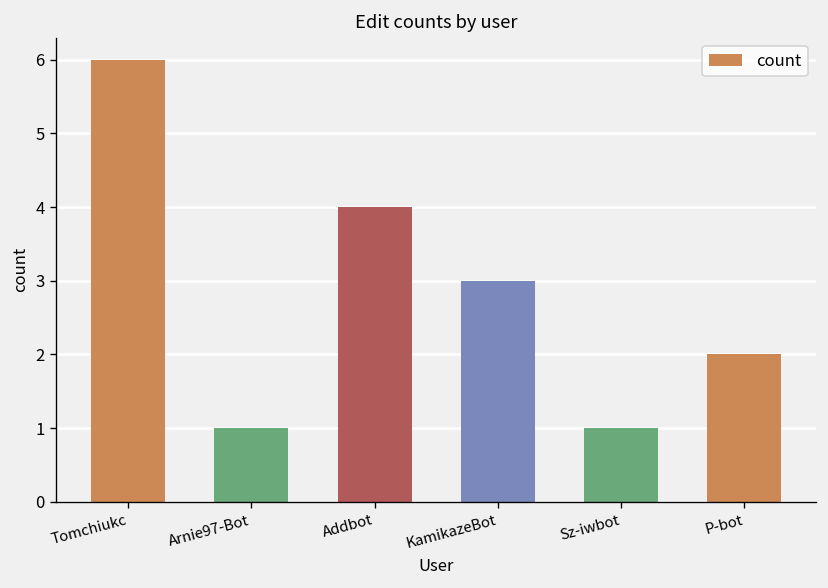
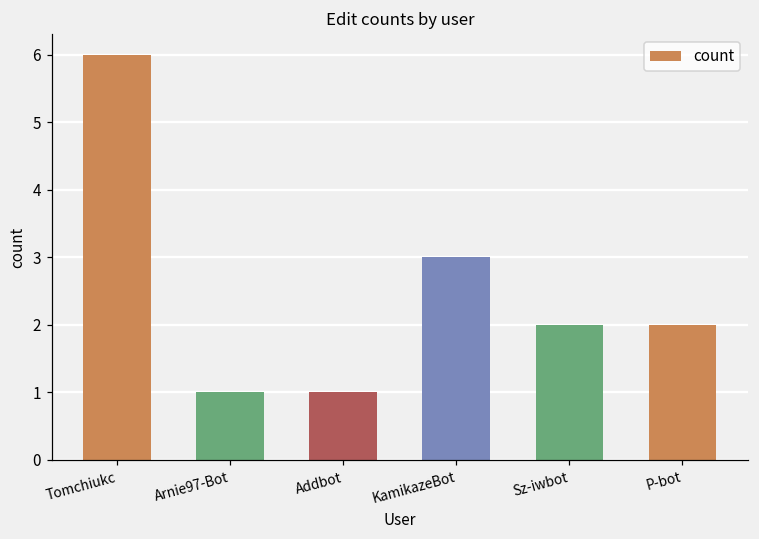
  {
    "Tomchiukc": 6,
    "Arnie97-Bot": 1,
-   "Addbot": 4,
+   "Addbot": 1,
    "KamikazeBot": 3,
-   "Sz-iwbot": 1,
+   "Sz-iwbot": 2,
    "P-bot": 2
  }
